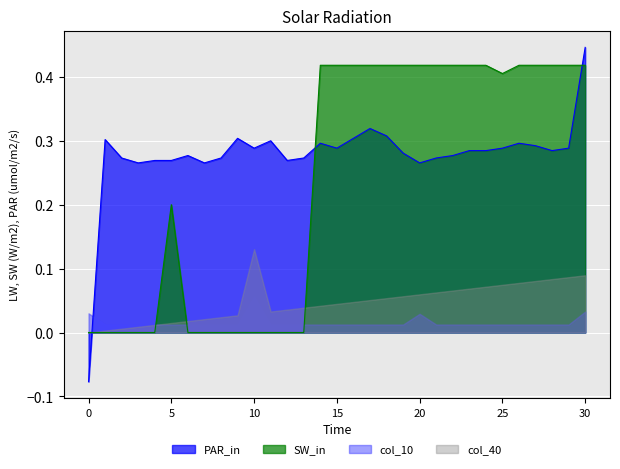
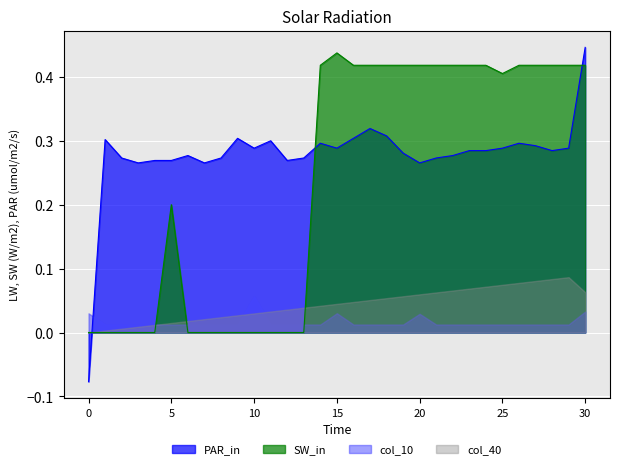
  {
    "SW_in": {
      "5": 0.20,
      "10": 0.00,
-     "15": 0.42,
+     "15": 0.44,
      "20": 0.42,
      "25": 0.41,
      "30": 0.42
    },
    "col_10": {
      "0": 0.03,
      "10": 0.06,
-     "15": 0.01,
+     "15": 0.03,
      "20": 0.03,
      "25": 0.01,
      "30": 0.03
    },
    "col_40": {
-     "10": 0.13,
+     "10": 0.03,
      "15": 0.04,
      "20": 0.06,
      "25": 0.07,
-     "30": 0.09
+     "30": 0.06
    }
  }
